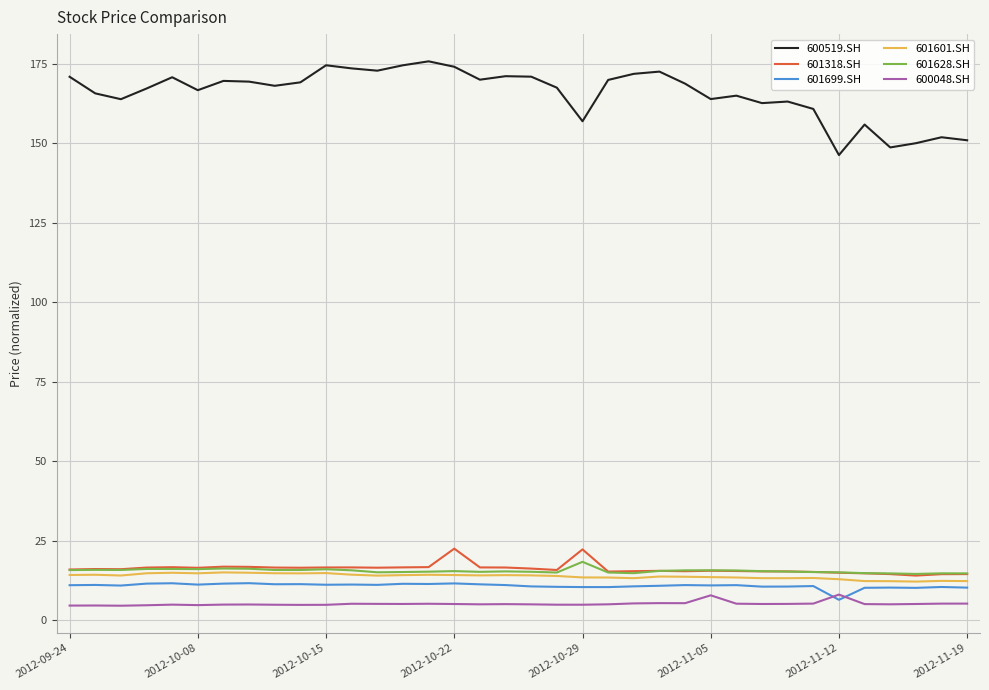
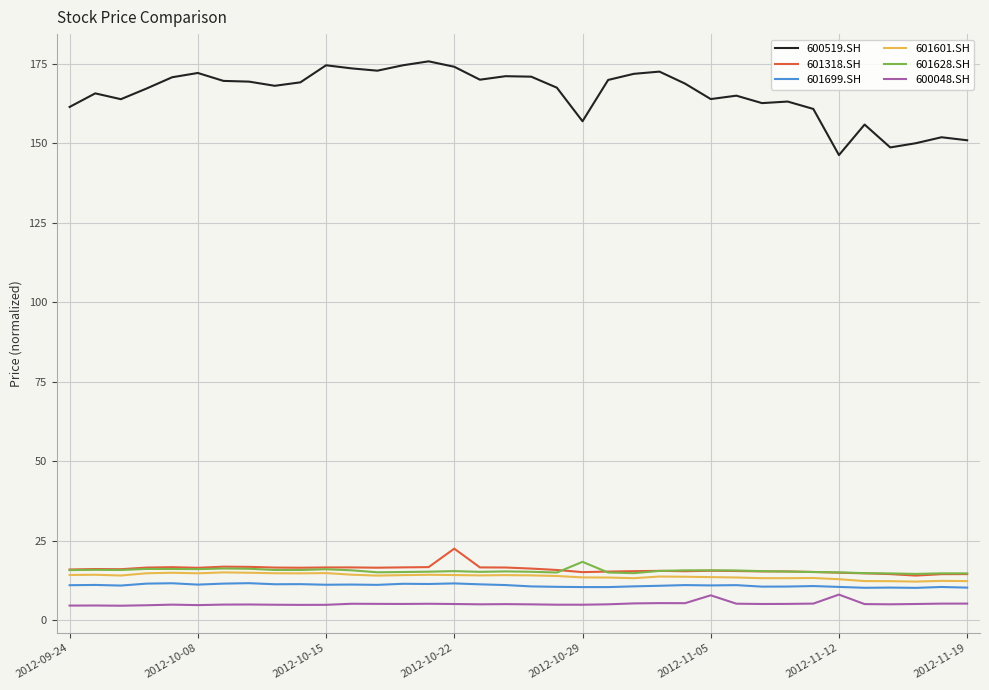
  {
    "600519.SH": {
-     "2012-09-24": 171,
-     "2012-10-08": 167,
+     "2012-09-24": 161,
+     "2012-10-08": 172,
      "2012-10-15": 174,
      "2012-10-22": 174,
      "2012-10-29": 157,
      "2012-11-05": 164,
      "2012-11-12": 146,
      "2012-11-19": 151
    },
    "601318.SH": {
      "2012-10-22": 23,
-     "2012-10-29": 22
+     "2012-10-29": 15
    },
    "601699.SH": {
      "2012-09-24": 11,
      "2012-10-08": 11,
      "2012-10-15": 11,
      "2012-10-22": 12,
      "2012-10-29": 10,
      "2012-11-05": 11,
-     "2012-11-12": 6,
+     "2012-11-12": 11,
      "2012-11-19": 10
    },
    "601601.SH": {
      "2012-09-24": 14,
      "2012-10-08": 15,
      "2012-10-15": 15,
      "2012-10-22": 14,
      "2012-10-29": 14,
      "2012-11-05": 14,
      "2012-11-12": 13,
      "2012-11-19": 12
    },
    "601628.SH": {
      "2012-10-22": 16,
      "2012-10-29": 18
    },
    "600048.SH": {
      "2012-09-24": 5,
      "2012-10-08": 5,
      "2012-10-15": 5,
      "2012-10-22": 5,
      "2012-10-29": 5,
      "2012-11-05": 8,
      "2012-11-12": 8,
      "2012-11-19": 5
    }
  }
